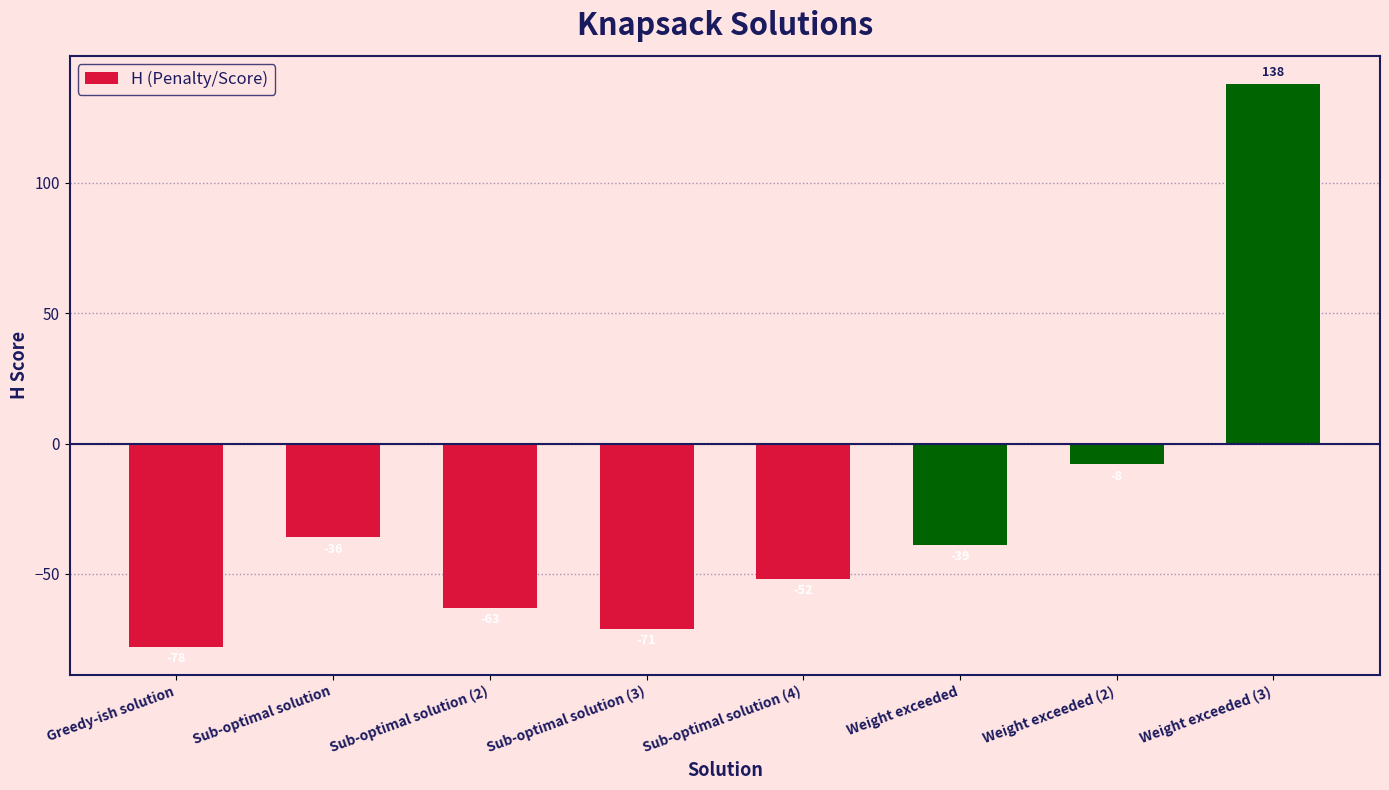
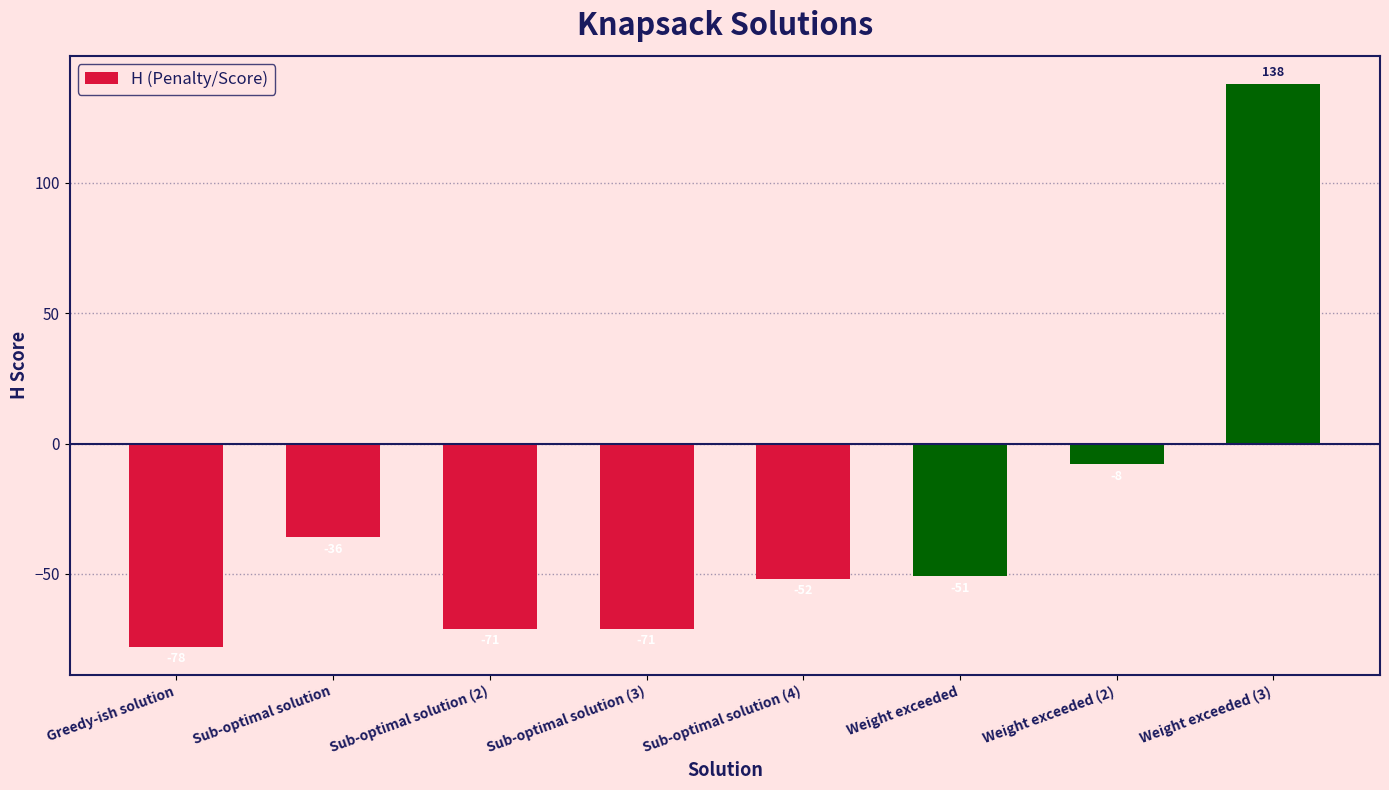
  {
    "Greedy-ish solution": -78,
    "Sub-optimal solution": -36,
-   "Sub-optimal solution (2)": -63,
+   "Sub-optimal solution (2)": -71,
    "Sub-optimal solution (3)": -71,
    "Sub-optimal solution (4)": -52,
-   "Weight exceeded": -39,
+   "Weight exceeded": -51,
    "Weight exceeded (2)": -8
  }
